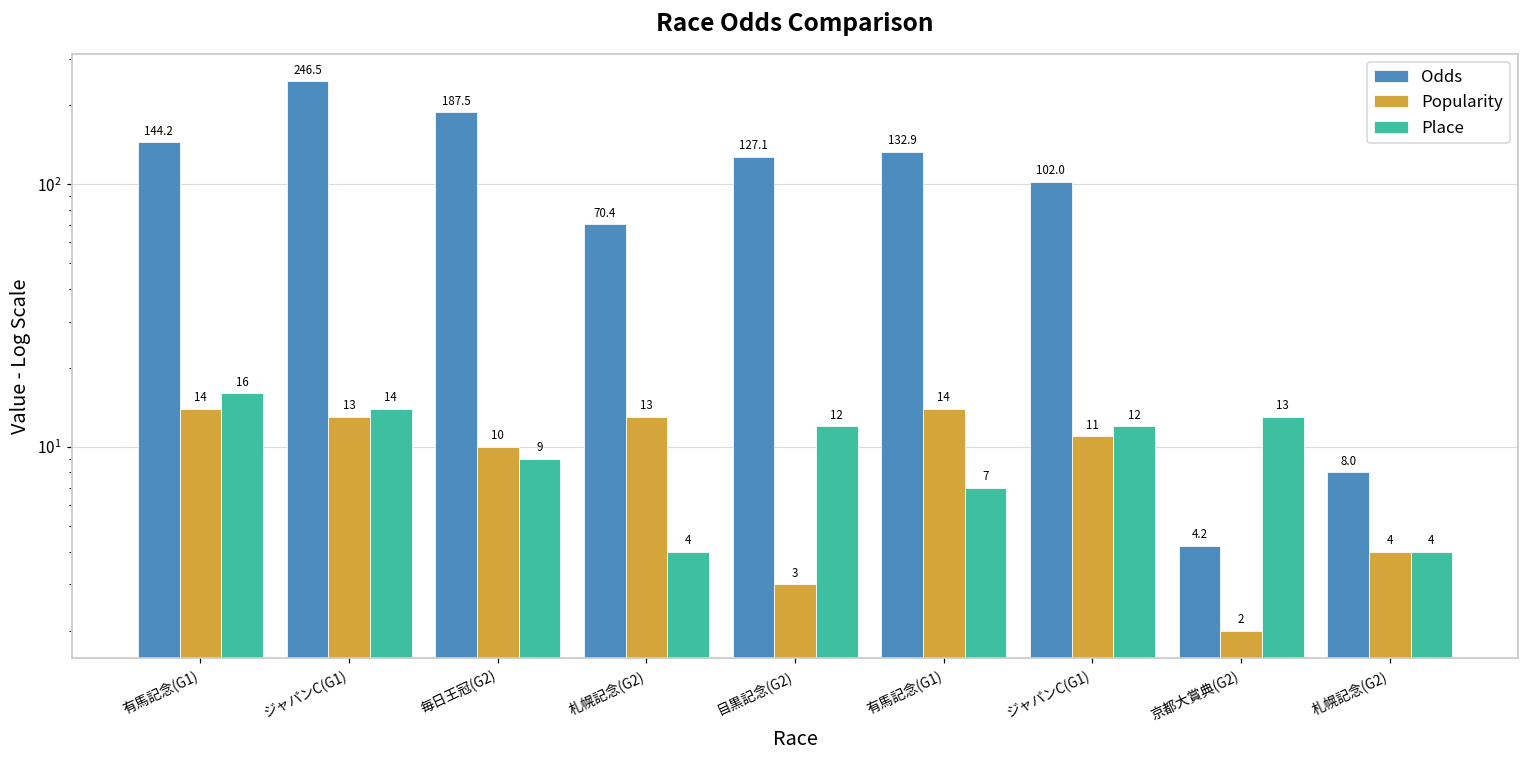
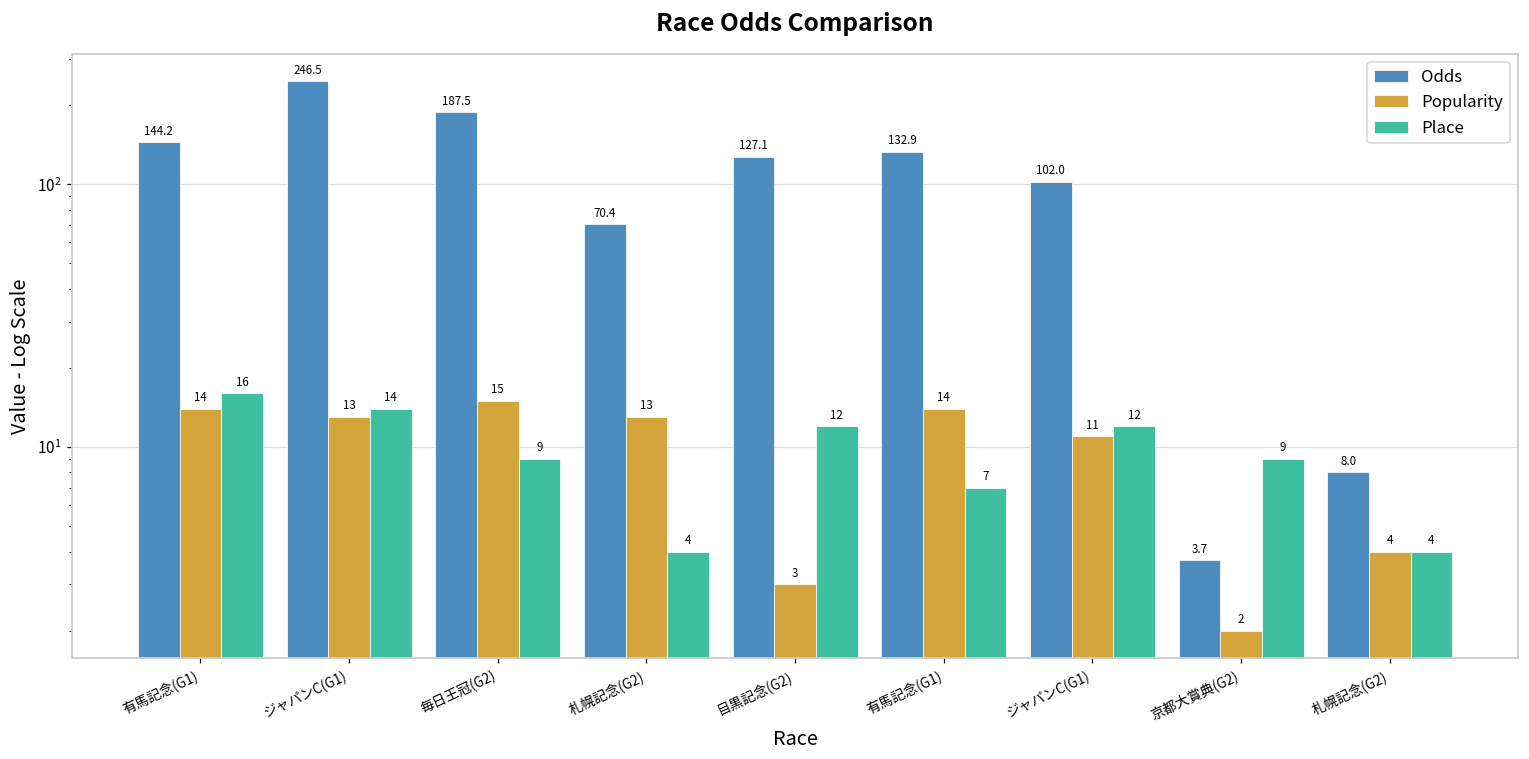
  {
    "Odds": {
      "毎日王冠(G2)": 187.5,
      "目黒記念(G2)": 127.1,
-     "京都大賞典(G2)": 4.2
+     "京都大賞典(G2)": 3.7
    },
    "Popularity": {
-     "毎日王冠(G2)": 10,
+     "毎日王冠(G2)": 15,
      "目黒記念(G2)": 3,
      "京都大賞典(G2)": 2
    },
    "Place": {
      "毎日王冠(G2)": 9,
      "目黒記念(G2)": 12,
-     "京都大賞典(G2)": 13
+     "京都大賞典(G2)": 9
    }
  }
